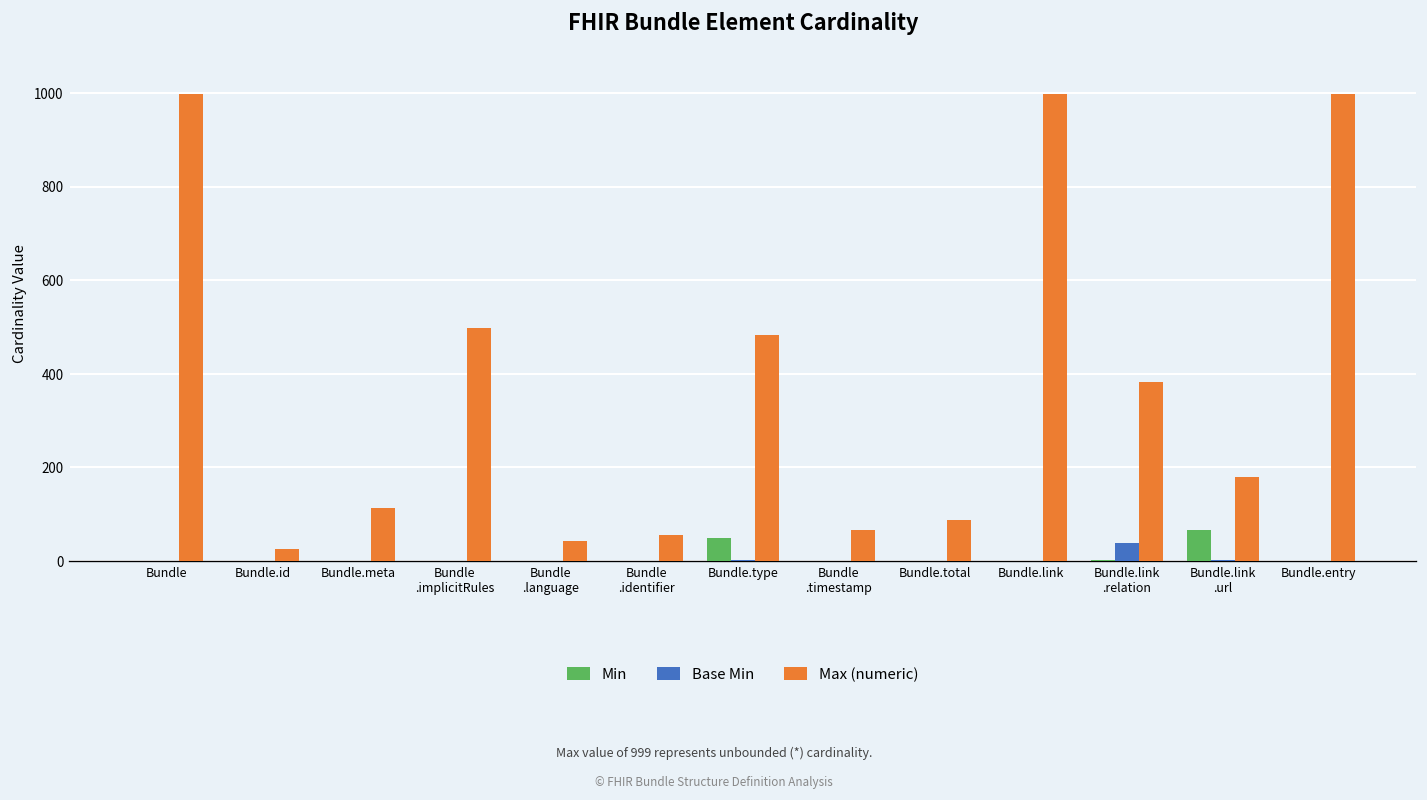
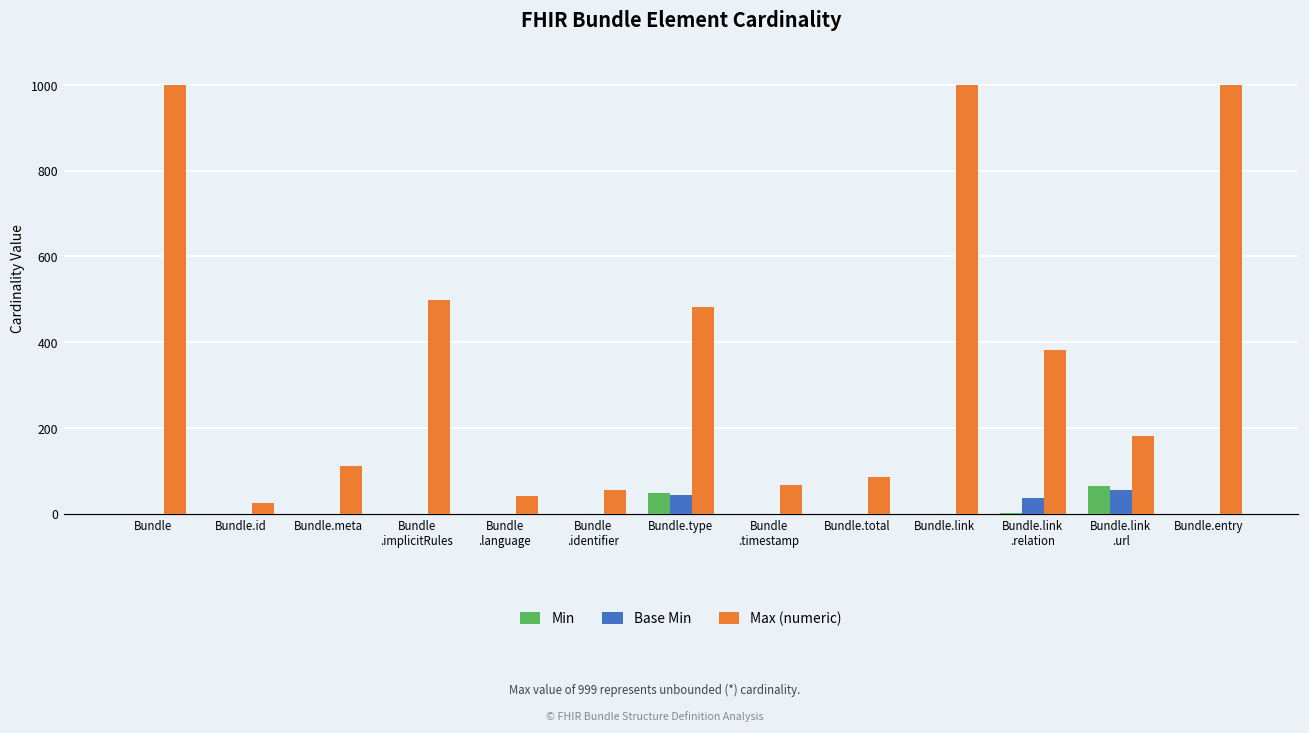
  {
    "Min": {
      "Bundle": 0,
      "Bundle.id": 0,
      "Bundle.meta": 0,
      "Bundle .implicitRules": 0,
      "Bundle .language": 0,
      "Bundle .identifier": 0,
      "Bundle.type": 50,
      "Bundle .timestamp": 0,
      "Bundle.total": 0,
      "Bundle.link": 0,
      "Bundle.link .url": 70,
      "Bundle.entry": 0
    },
    "Base Min": {
      "Bundle": 0,
      "Bundle.id": 0,
      "Bundle.meta": 0,
      "Bundle .implicitRules": 0,
      "Bundle .language": 0,
      "Bundle .identifier": 0,
-     "Bundle.type": 0,
+     "Bundle.type": 40,
      "Bundle .timestamp": 0,
      "Bundle.total": 0,
      "Bundle.link": 0,
      "Bundle.link .relation": 40,
-     "Bundle.link .url": 0,
+     "Bundle.link .url": 60,
      "Bundle.entry": 0
    },
    "Max (numeric)": {
      "Bundle": 1000,
      "Bundle.id": 30,
      "Bundle.meta": 110,
      "Bundle .implicitRules": 500,
      "Bundle .language": 40,
      "Bundle .identifier": 60,
      "Bundle.type": 480,
      "Bundle .timestamp": 70,
      "Bundle.total": 90,
      "Bundle.link": 1000,
      "Bundle.link .relation": 380,
      "Bundle.link .url": 180,
      "Bundle.entry": 1000
    }
  }
